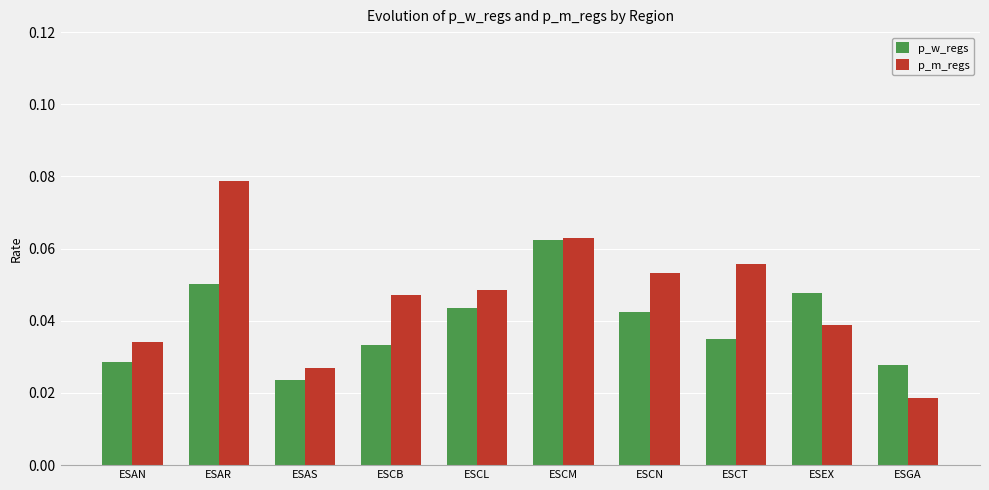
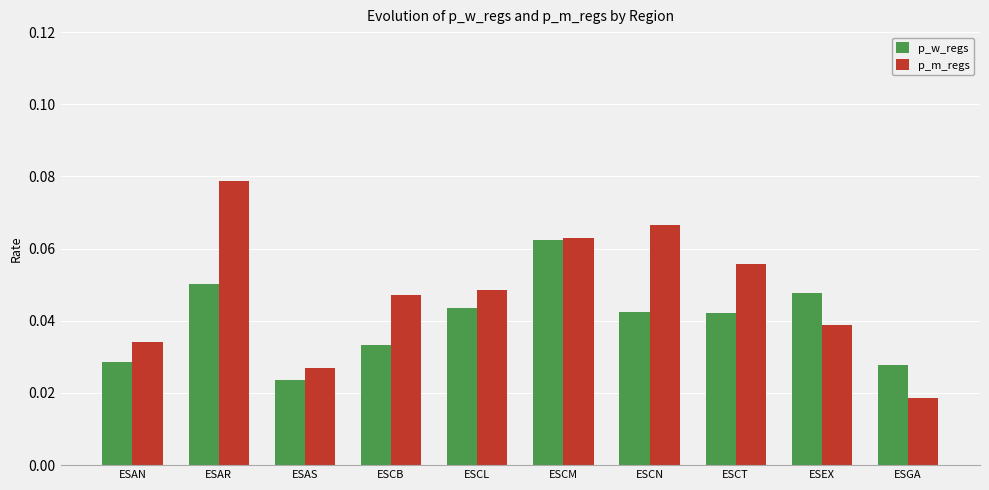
  {
    "p_w_regs": {
      "ESAN": 0.029,
      "ESAR": 0.050,
      "ESAS": 0.024,
      "ESCB": 0.033,
      "ESCL": 0.043,
      "ESCM": 0.062,
      "ESCN": 0.042,
-     "ESCT": 0.035,
+     "ESCT": 0.042,
      "ESEX": 0.048,
      "ESGA": 0.028
    },
    "p_m_regs": {
      "ESAN": 0.034,
      "ESAR": 0.079,
      "ESAS": 0.027,
      "ESCB": 0.047,
      "ESCL": 0.048,
      "ESCM": 0.063,
-     "ESCN": 0.053,
+     "ESCN": 0.067,
      "ESCT": 0.056,
      "ESEX": 0.039,
      "ESGA": 0.019
    }
  }
